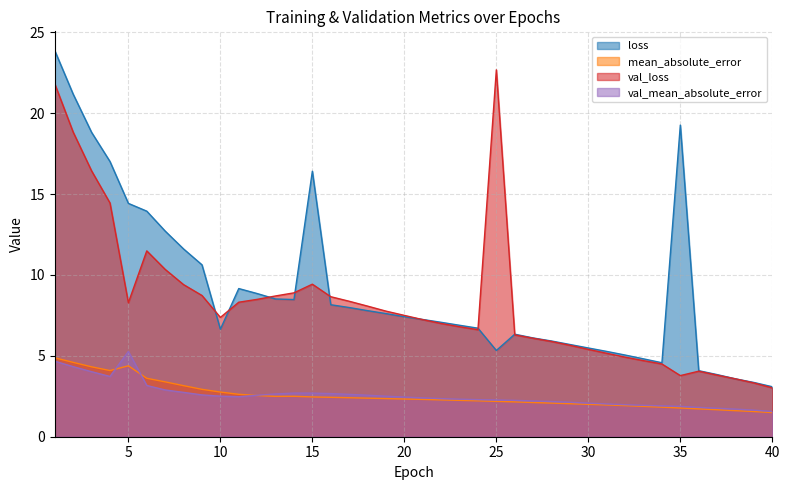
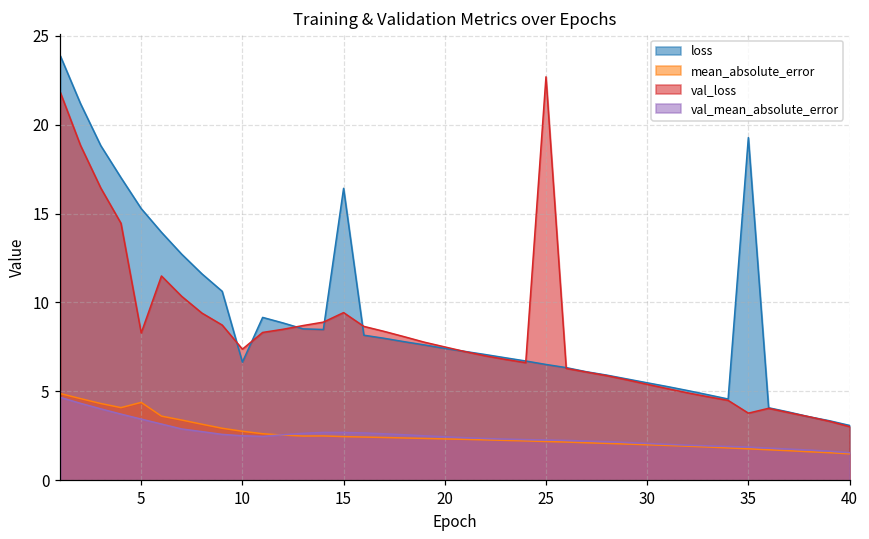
  {
    "loss": {
-     "5": 14.4,
+     "5": 15.3,
      "10": 6.6,
      "15": 16.4,
-     "25": 5.3,
+     "25": 6.5,
      "35": 19.3
    },
    "mean_absolute_error": {
      "5": 4.4,
      "10": 2.8,
      "15": 2.5
    },
    "val_loss": {
      "5": 8.3,
      "10": 7.4,
      "15": 9.4,
      "25": 22.7,
      "35": 3.8
    },
    "val_mean_absolute_error": {
-     "5": 5.3,
+     "5": 3.4,
      "10": 2.5,
      "15": 2.7
    }
  }
